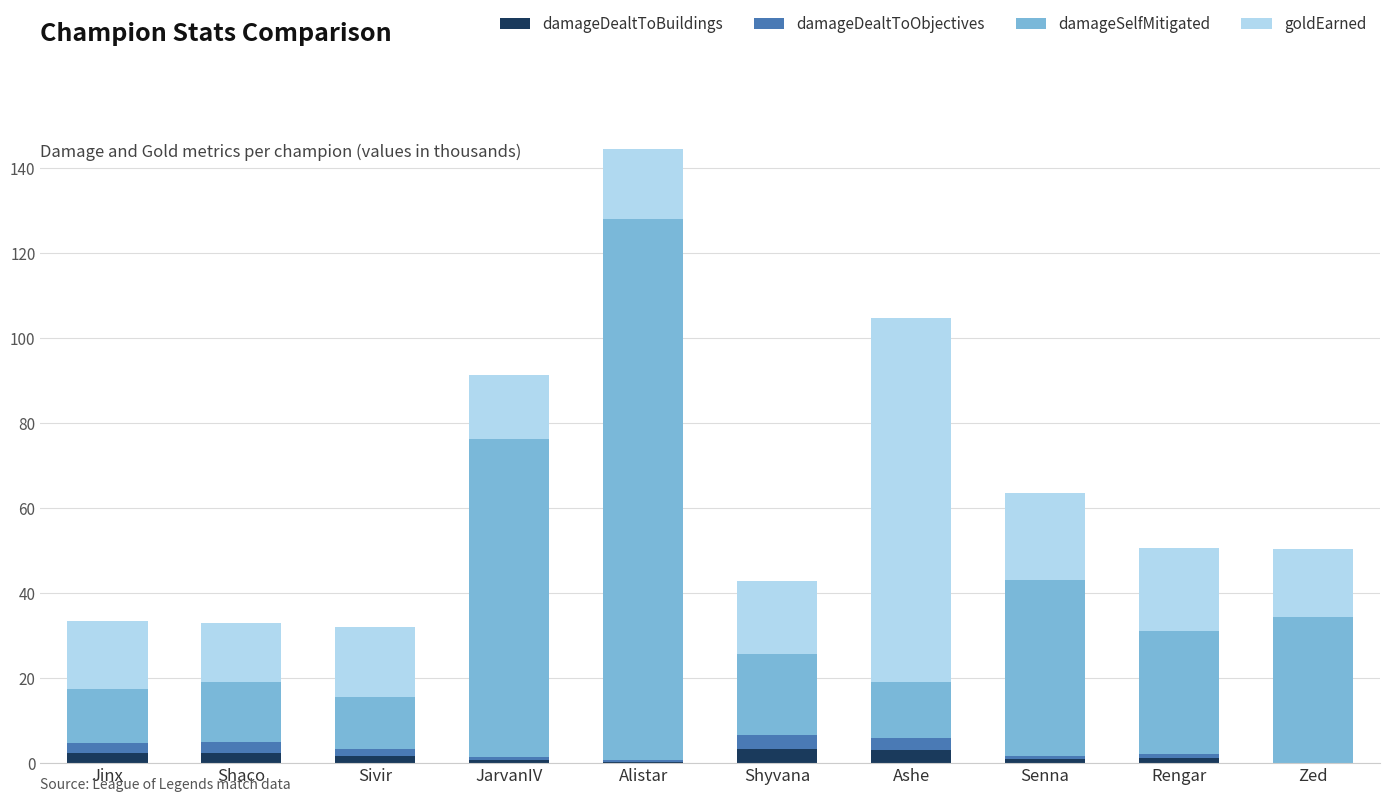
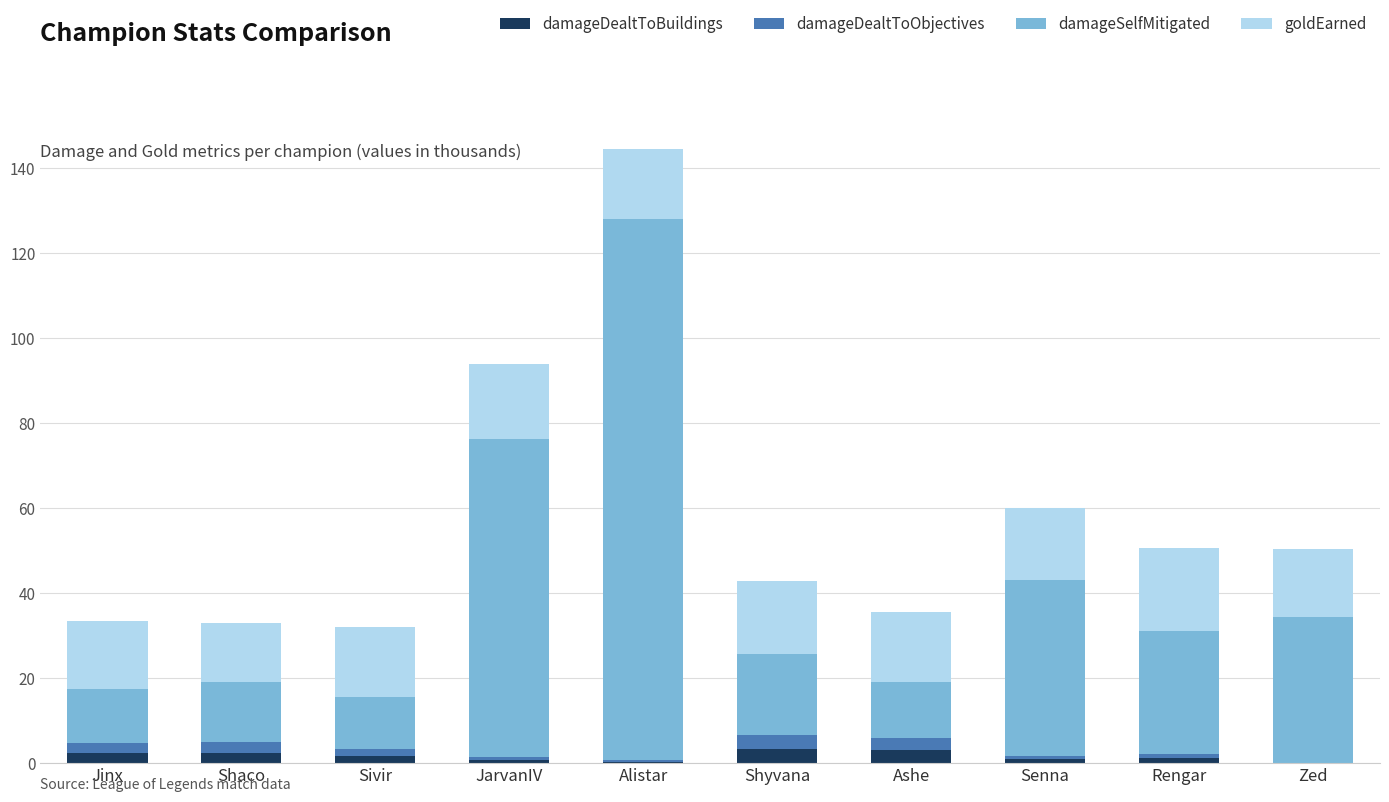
  {
    "damageDealtToBuildings": {
      "Jinx": 2,
      "Shaco": 2,
      "Sivir": 2,
      "JarvanIV": 1,
      "Shyvana": 3,
      "Ashe": 3,
      "Senna": 1,
      "Rengar": 1,
      "Zed": 0
    },
    "damageDealtToObjectives": {
      "Jinx": 2,
      "Shaco": 2,
      "Sivir": 2,
      "JarvanIV": 1,
      "Shyvana": 3,
      "Ashe": 3,
      "Senna": 1,
      "Rengar": 1,
      "Zed": 0
    },
    "damageSelfMitigated": {
      "Jinx": 13,
      "Shaco": 14,
      "Sivir": 12,
      "JarvanIV": 75,
      "Alistar": 127,
      "Shyvana": 19,
      "Ashe": 13,
      "Senna": 41,
      "Rengar": 29,
      "Zed": 35
    },
    "goldEarned": {
      "Jinx": 16,
      "Shaco": 14,
      "Sivir": 17,
-     "JarvanIV": 15,
+     "JarvanIV": 18,
      "Alistar": 16,
      "Shyvana": 17,
-     "Ashe": 86,
-     "Senna": 20,
+     "Ashe": 17,
+     "Senna": 17,
      "Rengar": 20,
      "Zed": 16
    }
  }
